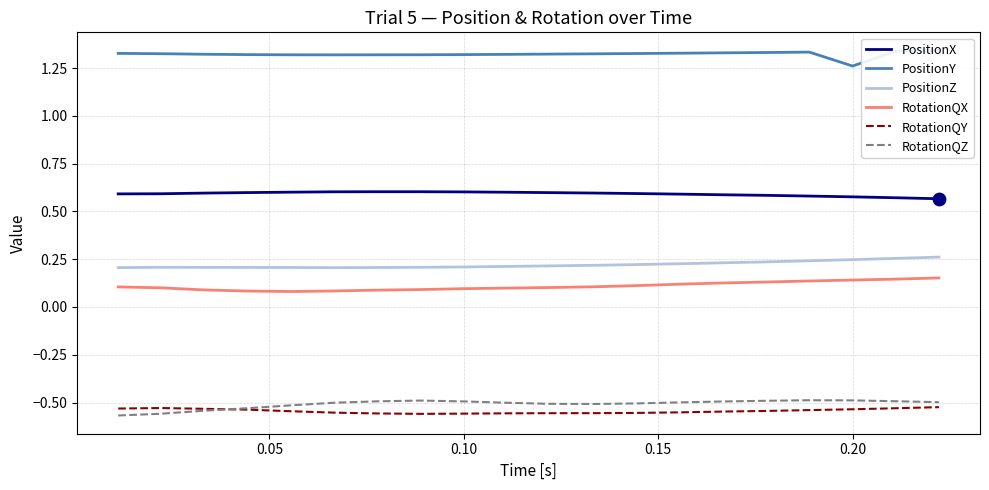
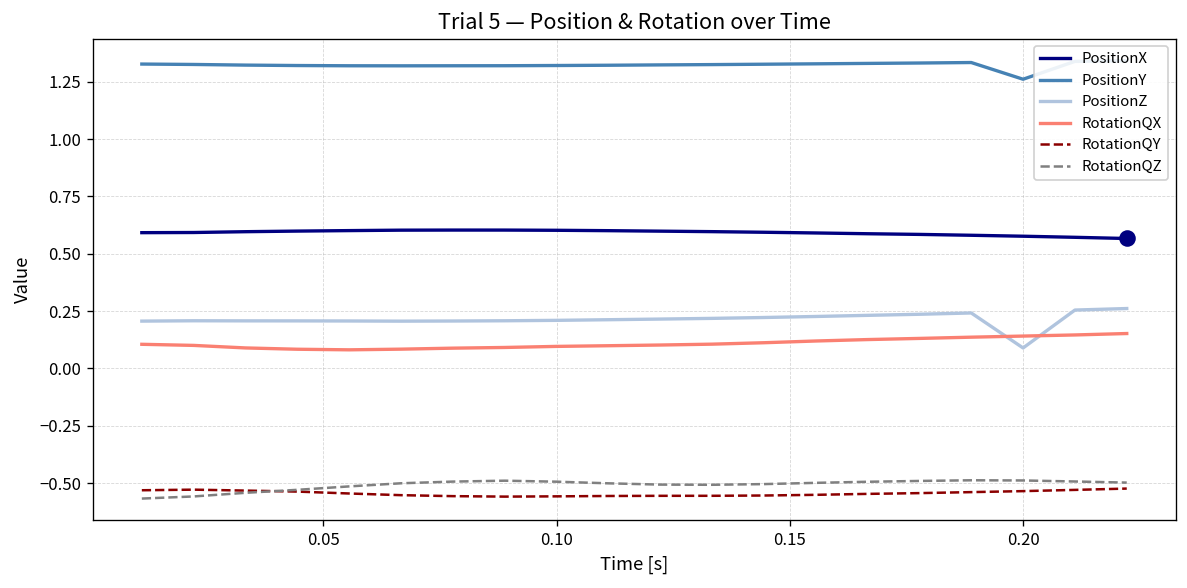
  {
    "PositionY": {
      "0.10": 1.32,
      "0.20": 1.26
    },
    "PositionZ": {
      "0.10": 0.21,
-     "0.20": 0.25
+     "0.20": 0.09
    },
    "RotationQX": {
      "0.10": 0.10,
      "0.20": 0.14
    },
    "RotationQY": {
      "0.10": -0.56,
      "0.20": -0.54
    },
    "RotationQZ": {
      "0.10": -0.49,
      "0.20": -0.49
    }
  }
